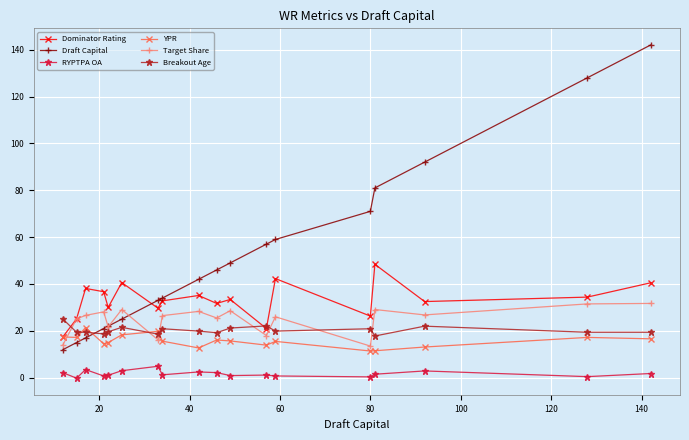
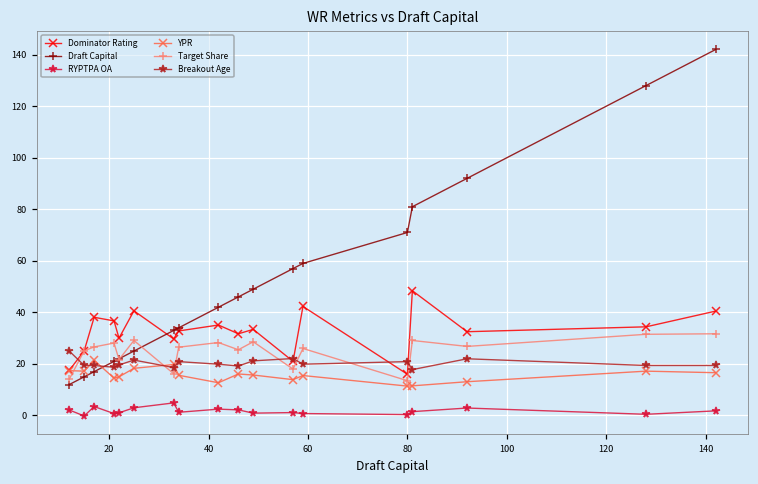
  {
    "Dominator Rating": {
-     "80": 26
+     "80": 16
    },
    "Draft Capital": {
      "80": 71
    }
  }
